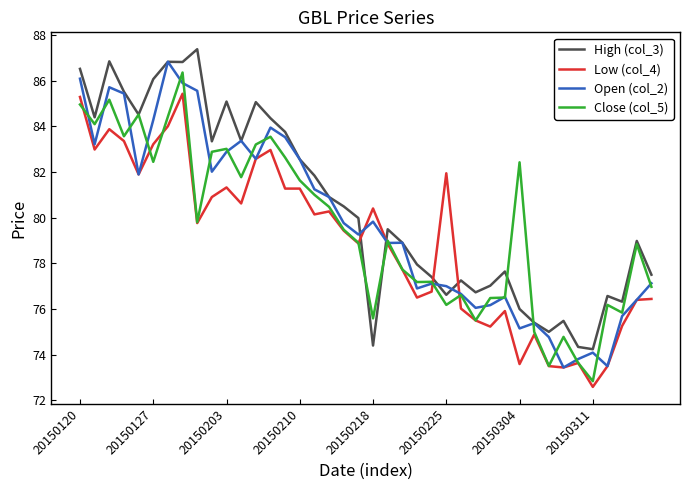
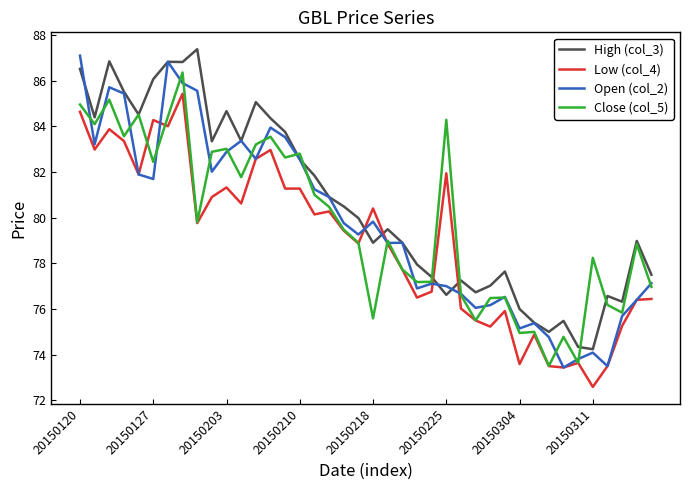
  {
    "High (col_3)": {
      "20150120": 86.5,
      "20150127": 86.1,
-     "20150203": 85.1,
-     "20150218": 74.4,
+     "20150203": 84.7,
+     "20150218": 78.9,
      "20150225": 76.6,
      "20150304": 76.0,
      "20150311": 74.2
    },
    "Low (col_4)": {
-     "20150120": 85.3,
-     "20150127": 83.2,
+     "20150120": 84.6,
+     "20150127": 84.3,
      "20150203": 81.3,
      "20150210": 81.3,
      "20150218": 80.4,
      "20150225": 81.9,
      "20150304": 73.6,
      "20150311": 72.6
    },
    "Open (col_2)": {
-     "20150120": 86.1,
-     "20150127": 84.3,
+     "20150120": 87.1,
+     "20150127": 81.7,
      "20150203": 82.9,
      "20150218": 79.8,
      "20150225": 77.0,
      "20150304": 75.2,
      "20150311": 74.1
    },
    "Close (col_5)": {
      "20150120": 85.0,
      "20150127": 82.4,
      "20150203": 83.0,
-     "20150210": 81.6,
+     "20150210": 82.8,
      "20150218": 75.6,
-     "20150225": 76.2,
-     "20150304": 82.4,
-     "20150311": 72.8
+     "20150225": 84.3,
+     "20150304": 75.0,
+     "20150311": 78.2
    }
  }
